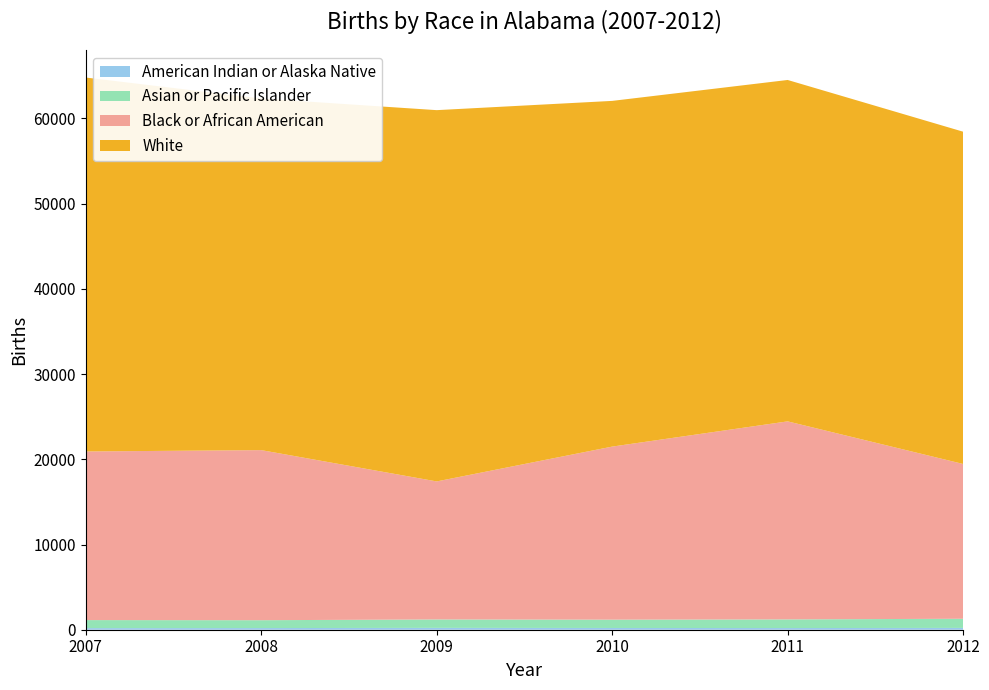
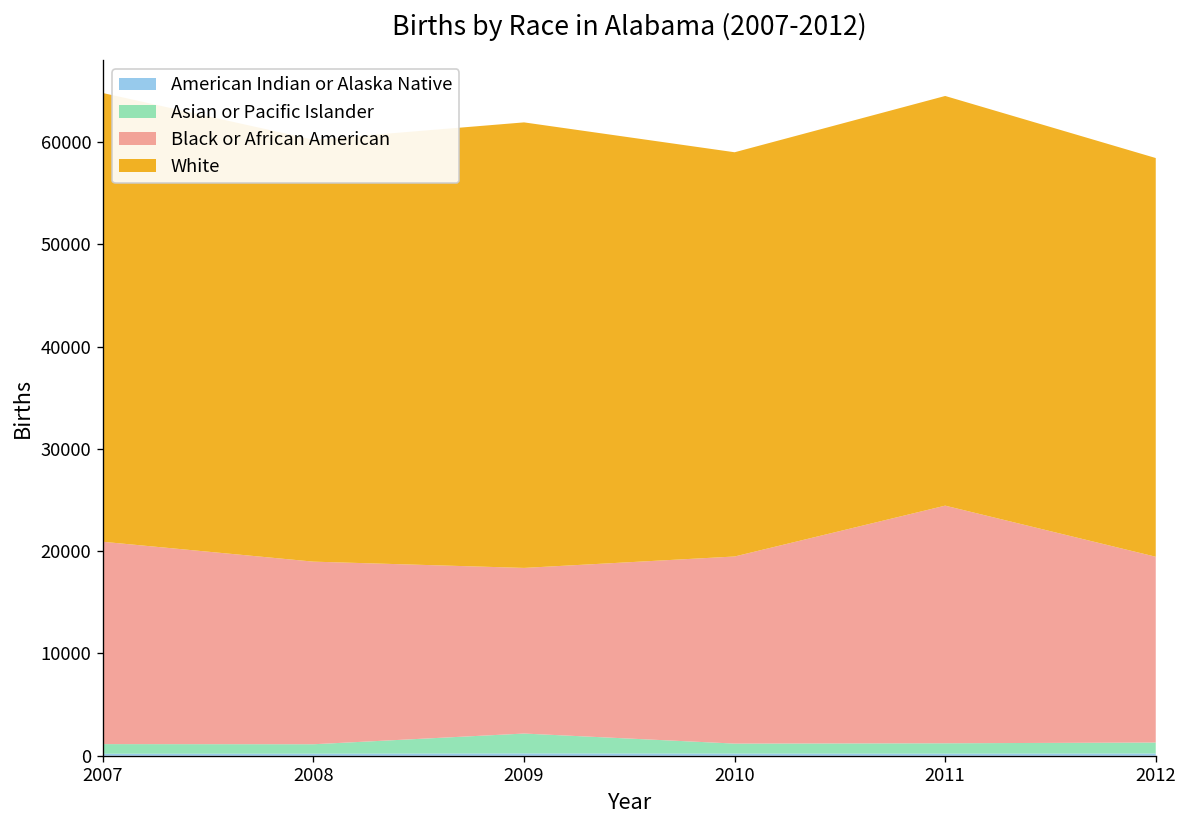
  {
    "Asian or Pacific Islander": {
      "2007": 1000,
      "2008": 1000,
-     "2009": 1000,
+     "2009": 2000,
      "2010": 1000,
      "2011": 1000,
      "2012": 1000
    },
    "Black or African American": {
      "2007": 20000,
-     "2008": 20000,
+     "2008": 18000,
      "2009": 16000,
-     "2010": 20000,
+     "2010": 18000,
      "2011": 23000,
      "2012": 18000
    },
    "White": {
      "2007": 44000,
      "2009": 44000,
-     "2010": 41000,
+     "2010": 40000,
      "2011": 40000,
      "2012": 39000
    }
  }
